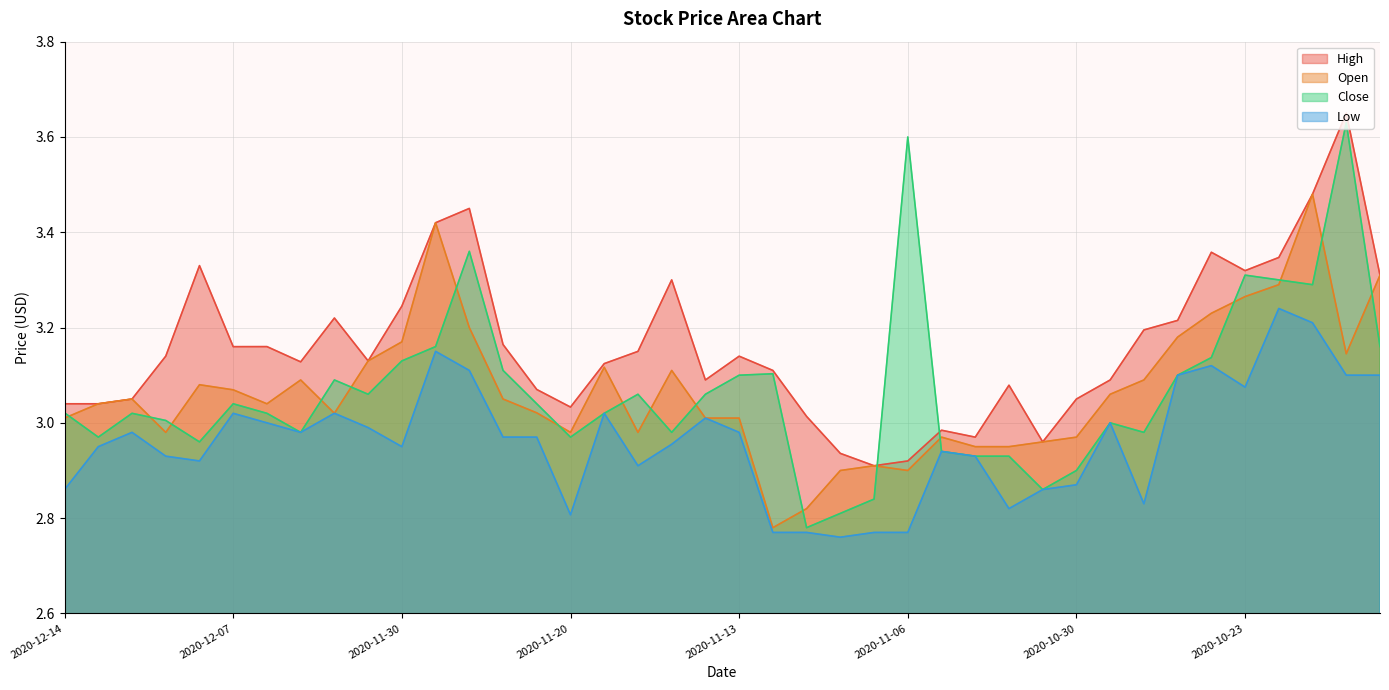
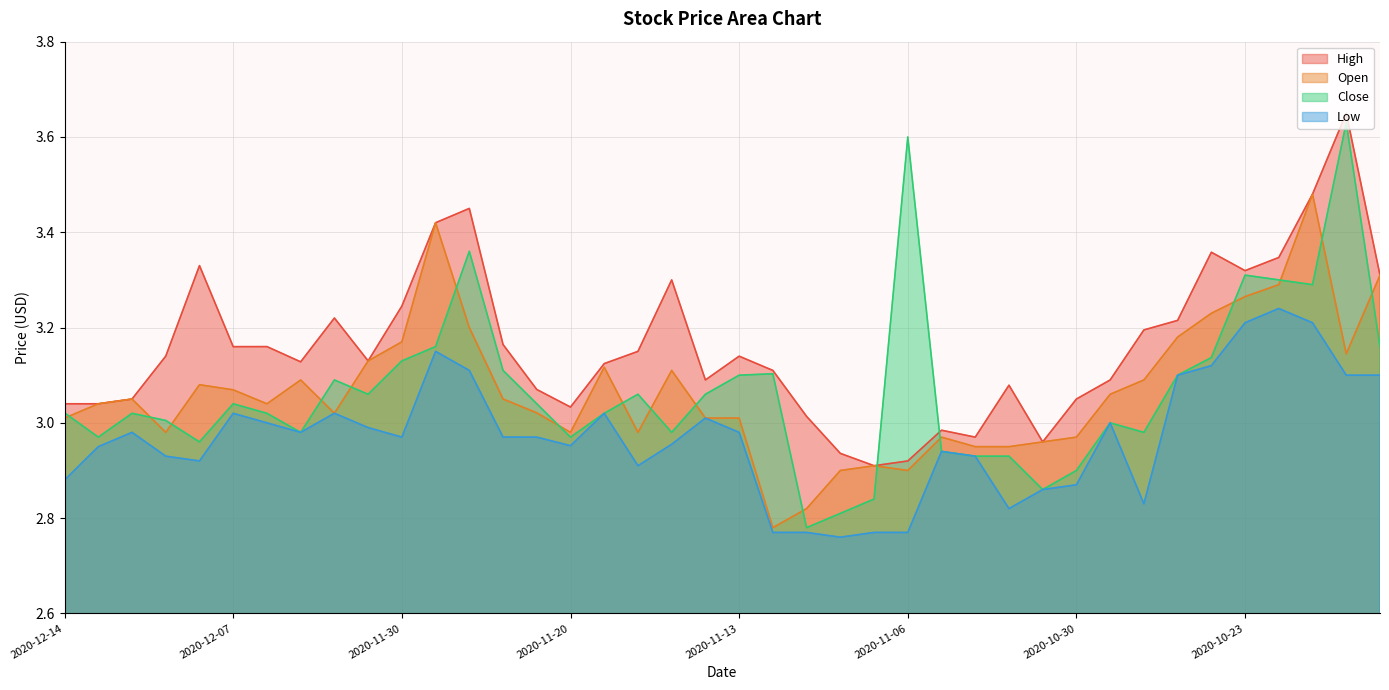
  {
    "Close": {
      "2020-12-14": 3.02,
      "2020-12-07": 3.04,
      "2020-11-30": 3.13,
      "2020-11-20": 2.97,
      "2020-11-13": 3.10,
      "2020-11-06": 3.60,
      "2020-10-30": 2.90,
      "2020-10-23": 3.31
    },
    "Low": {
-     "2020-12-14": 2.86,
+     "2020-12-14": 2.88,
      "2020-12-07": 3.02,
-     "2020-11-30": 2.95,
-     "2020-11-20": 2.81,
+     "2020-11-30": 2.97,
+     "2020-11-20": 2.95,
      "2020-11-13": 2.98,
      "2020-11-06": 2.77,
      "2020-10-30": 2.87,
-     "2020-10-23": 3.07
+     "2020-10-23": 3.21
    }
  }
